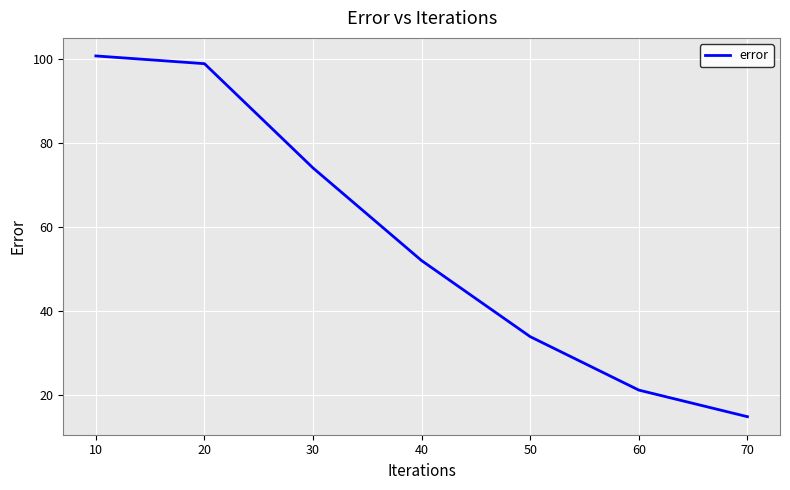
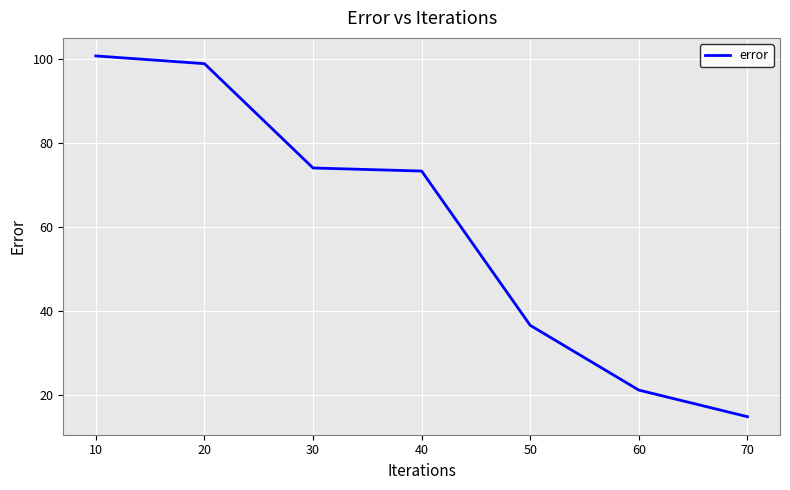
  {
    "10": 101,
    "20": 99,
    "30": 74,
-   "40": 52,
-   "50": 34,
+   "40": 73,
+   "50": 37,
    "60": 21,
    "70": 15
  }
